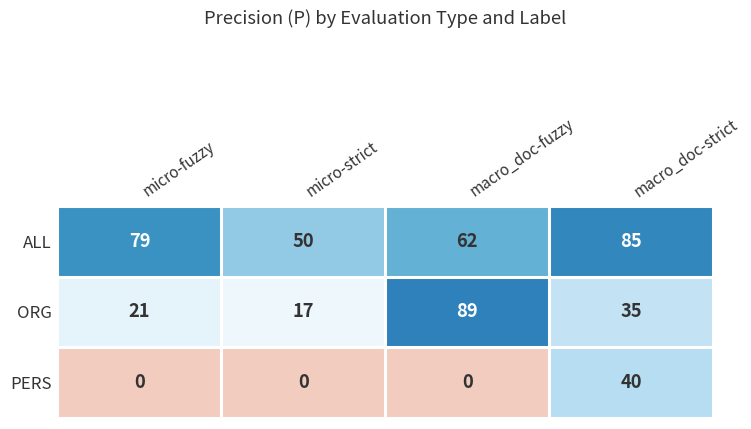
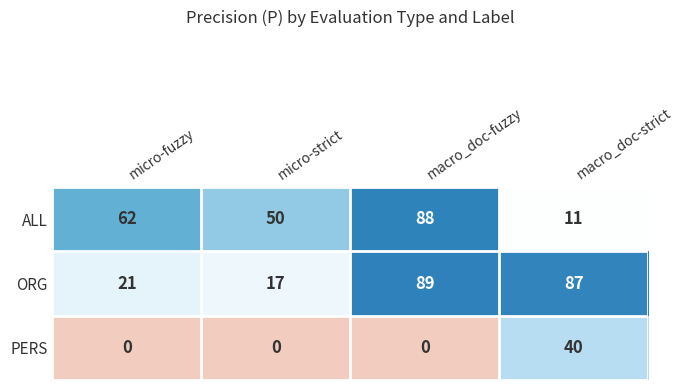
  {
    "ALL": {
-     "micro-fuzzy": 79,
+     "micro-fuzzy": 62,
      "micro-strict": 50,
-     "macro_doc-fuzzy": 62,
-     "macro_doc-strict": 85
+     "macro_doc-fuzzy": 88,
+     "macro_doc-strict": 11
    },
    "ORG": {
      "micro-fuzzy": 21,
      "micro-strict": 17,
      "macro_doc-fuzzy": 89,
-     "macro_doc-strict": 35
+     "macro_doc-strict": 87
    },
    "PERS": {
      "micro-fuzzy": 0,
      "micro-strict": 0,
      "macro_doc-fuzzy": 0,
      "macro_doc-strict": 40
    }
  }
